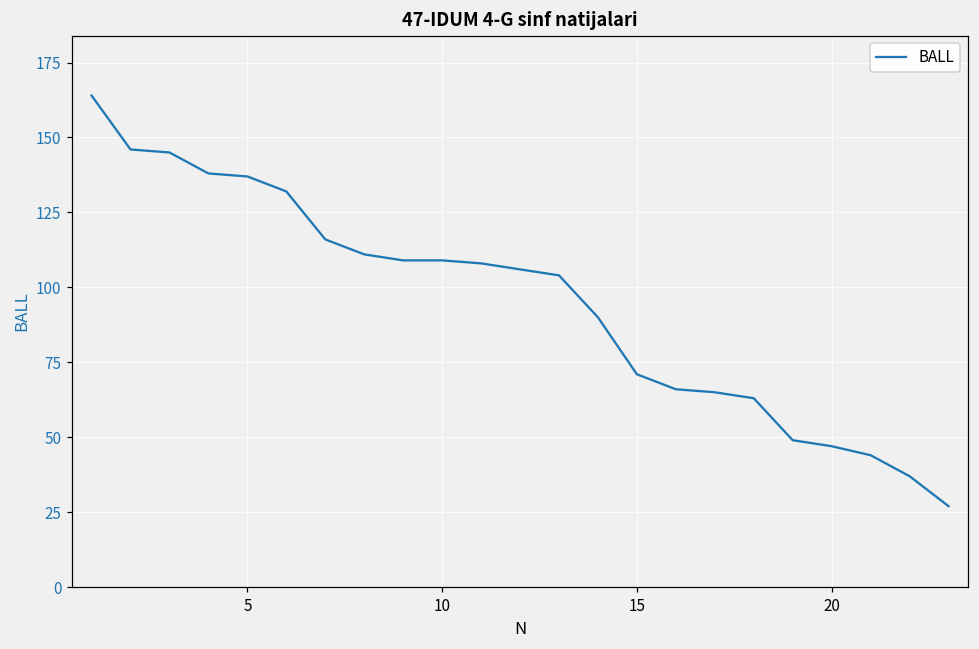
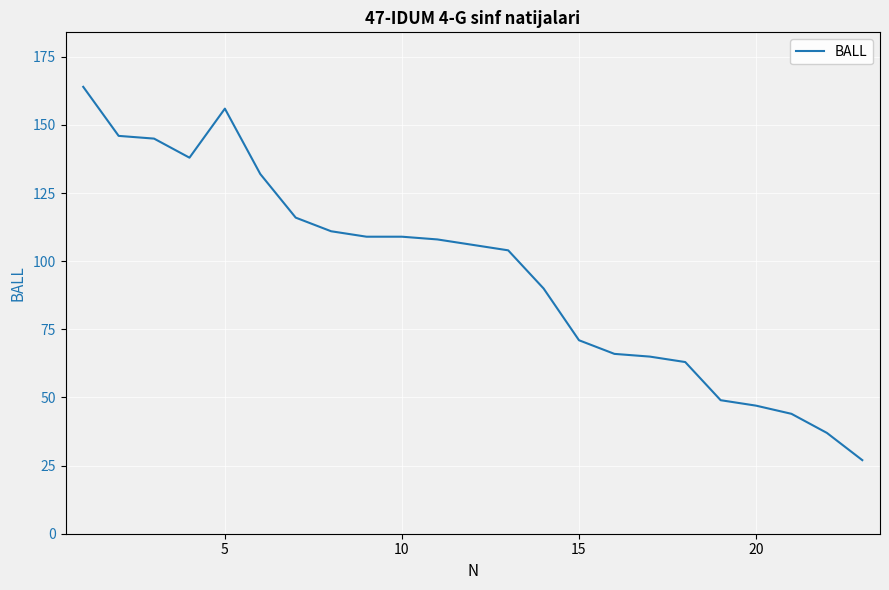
  {
-   "5": 137,
+   "5": 156,
    "10": 109,
    "15": 71,
    "20": 47
  }
